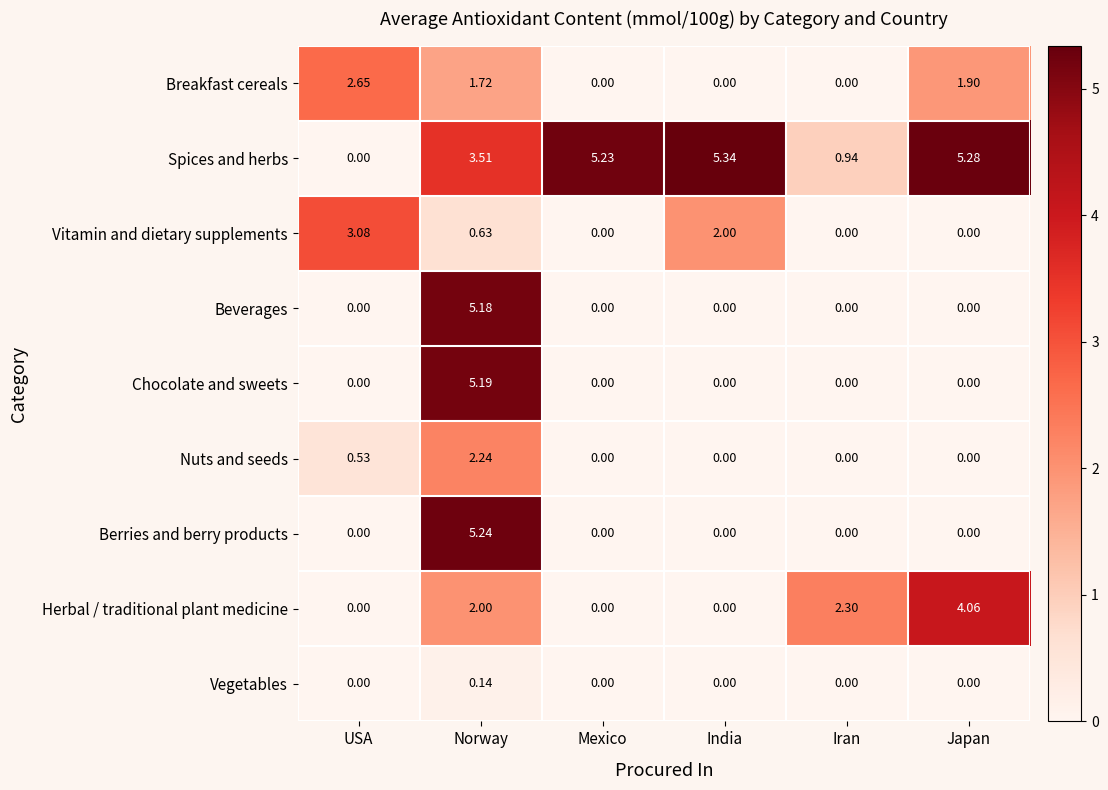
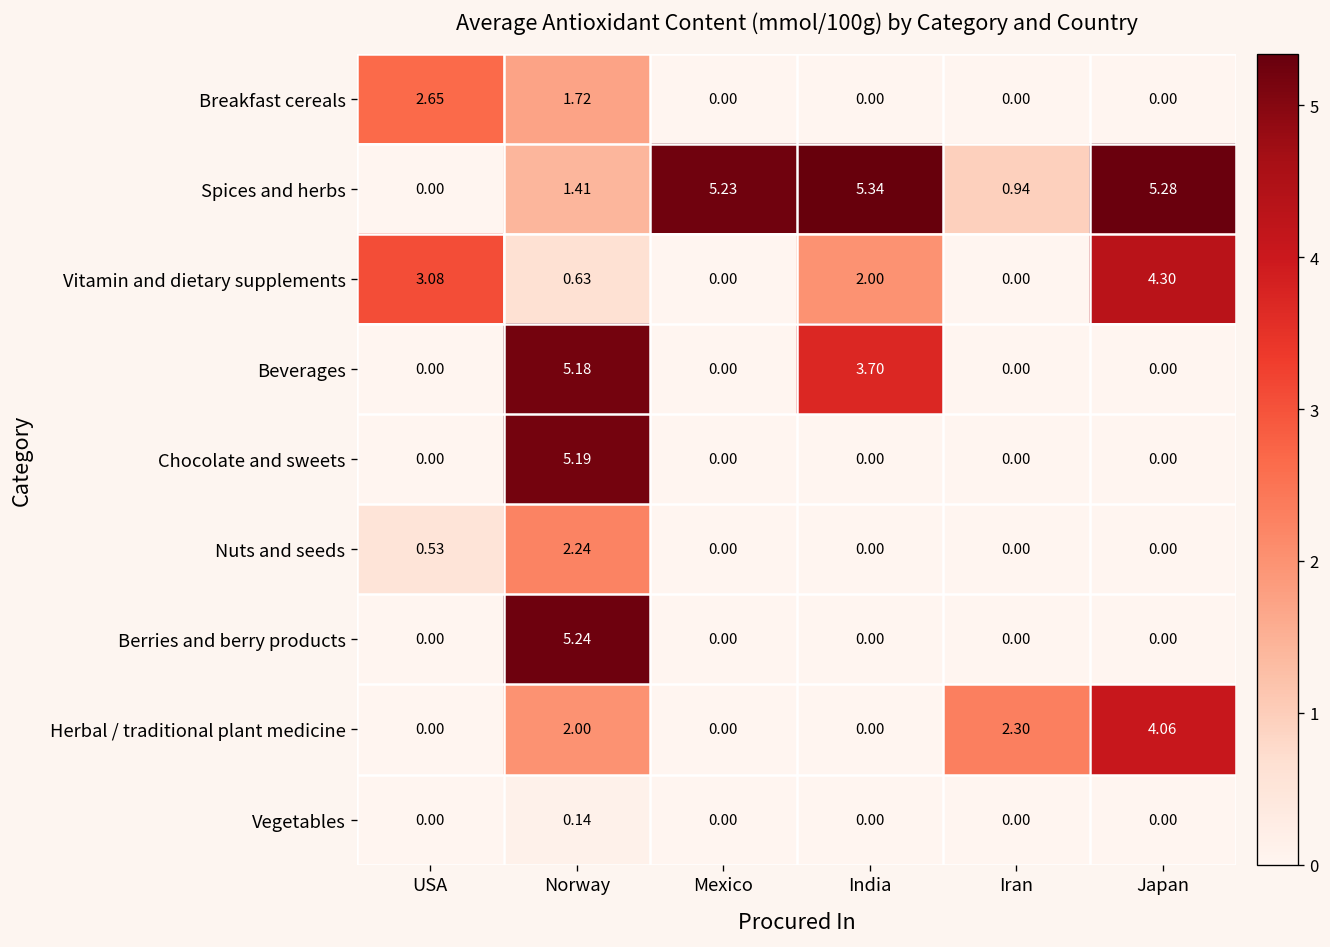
  {
    "Breakfast cereals": {
      "USA": 2.65,
      "Norway": 1.72,
      "Mexico": 0.00,
      "India": 0.00,
      "Iran": 0.00,
-     "Japan": 1.90
+     "Japan": 0.00
    },
    "Spices and herbs": {
      "USA": 0.00,
-     "Norway": 3.51,
+     "Norway": 1.41,
      "Mexico": 5.23,
      "India": 5.34,
      "Iran": 0.94,
      "Japan": 5.28
    },
    "Vitamin and dietary supplements": {
      "USA": 3.08,
      "Norway": 0.63,
      "Mexico": 0.00,
      "India": 2.00,
      "Iran": 0.00,
-     "Japan": 0.00
+     "Japan": 4.30
    },
    "Beverages": {
      "USA": 0.00,
      "Norway": 5.18,
      "Mexico": 0.00,
-     "India": 0.00,
+     "India": 3.70,
      "Iran": 0.00,
      "Japan": 0.00
    },
    "Chocolate and sweets": {
      "USA": 0.00,
      "Norway": 5.19,
      "Mexico": 0.00,
      "India": 0.00,
      "Iran": 0.00,
      "Japan": 0.00
    },
    "Nuts and seeds": {
      "USA": 0.53,
      "Norway": 2.24,
      "Mexico": 0.00,
      "India": 0.00,
      "Iran": 0.00,
      "Japan": 0.00
    },
    "Berries and berry products": {
      "USA": 0.00,
      "Norway": 5.24,
      "Mexico": 0.00,
      "India": 0.00,
      "Iran": 0.00,
      "Japan": 0.00
    },
    "Herbal / traditional plant medicine": {
      "USA": 0.00,
      "Norway": 2.00,
      "Mexico": 0.00,
      "India": 0.00,
      "Iran": 2.30,
      "Japan": 4.06
    },
    "Vegetables": {
      "USA": 0.00,
      "Norway": 0.14,
      "Mexico": 0.00,
      "India": 0.00,
      "Iran": 0.00,
      "Japan": 0.00
    }
  }
